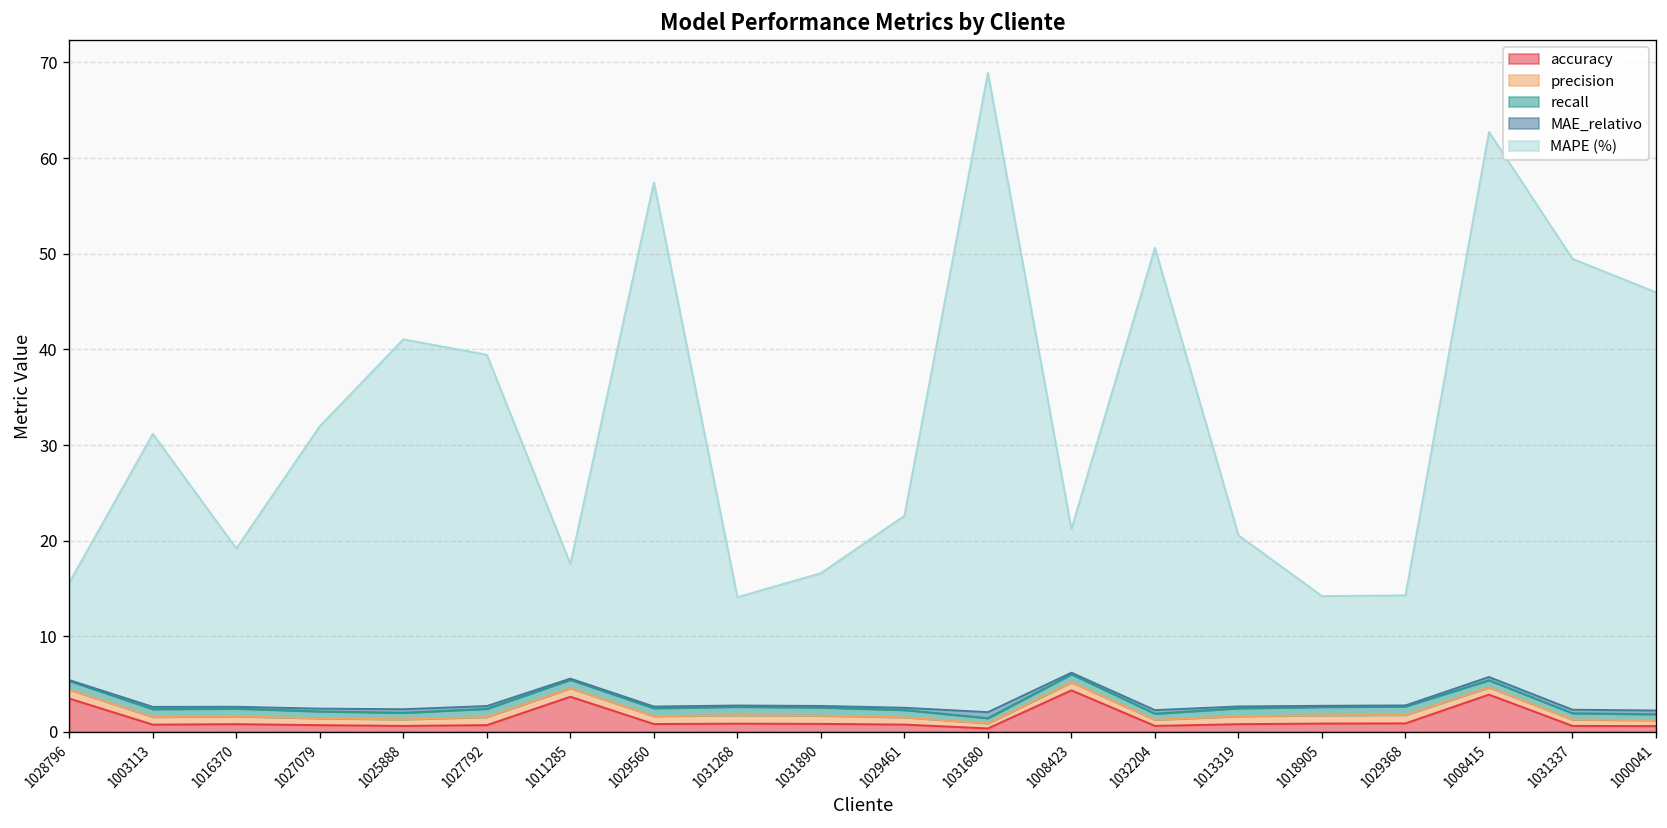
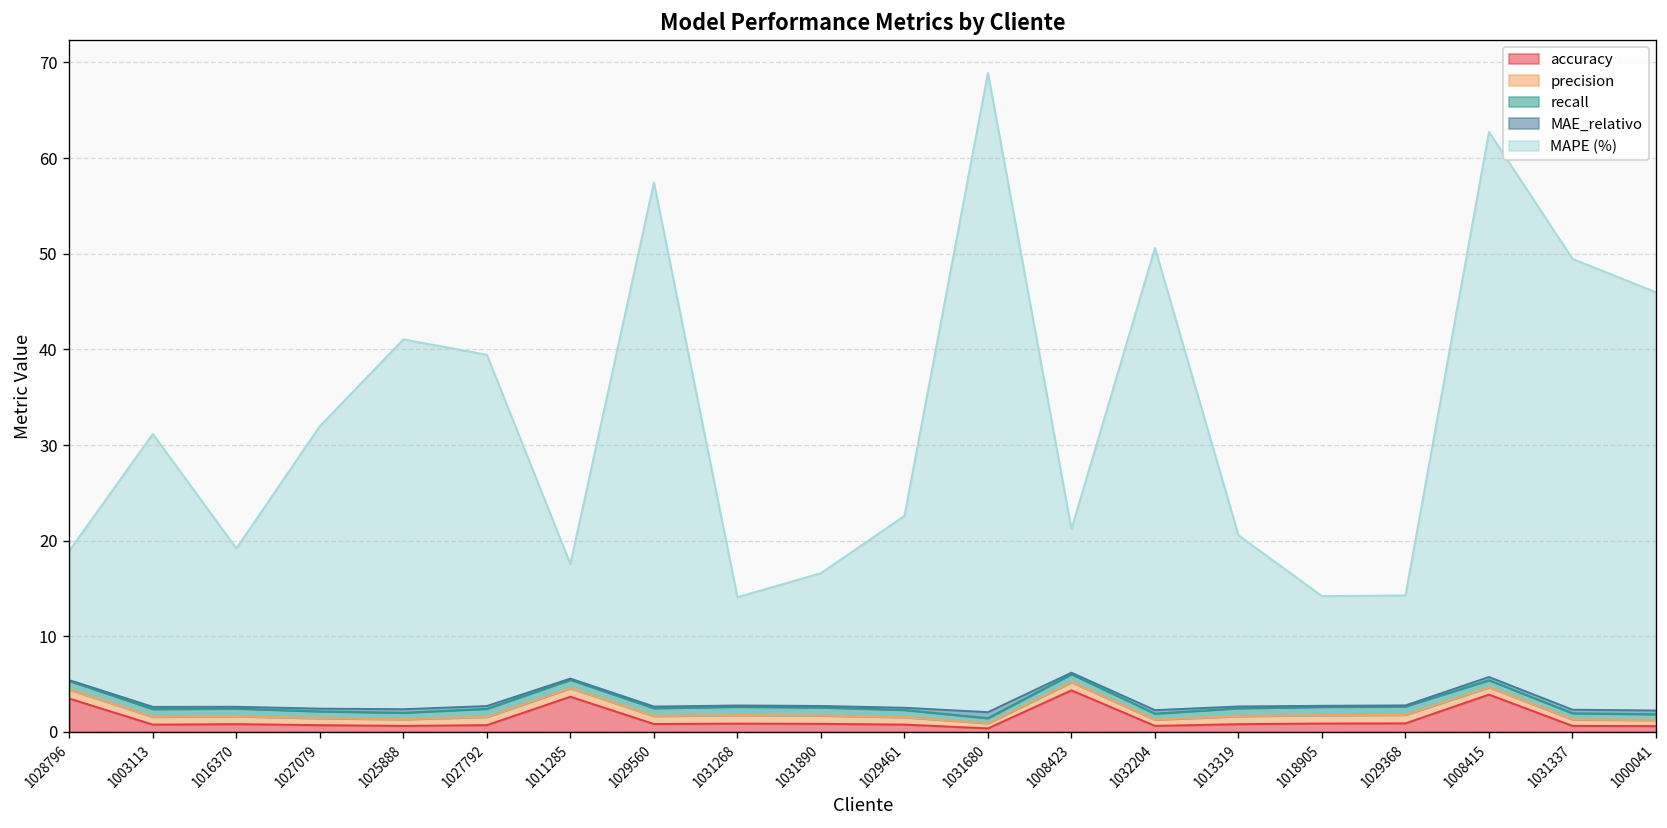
  {
    "accuracy": {
      "1028796": 3,
      "1003113": 1,
      "1016370": 1,
      "1027079": 1,
      "1025888": 1,
      "1027792": 1,
      "1011285": 4,
      "1029560": 1,
      "1031268": 1,
      "1031890": 1,
      "1029461": 1,
      "1031680": 0,
      "1008423": 4,
      "1032204": 1,
      "1013319": 1,
      "1018905": 1,
      "1029368": 1,
      "1008415": 4,
      "1031337": 1,
      "1000041": 1
    },
    "precision": {
      "1028796": 1,
      "1003113": 1,
      "1016370": 1,
      "1027079": 1,
      "1025888": 1,
      "1027792": 1,
      "1011285": 1,
      "1029560": 1,
      "1031268": 1,
      "1031890": 1,
      "1029461": 1,
      "1031680": 1,
      "1008423": 1,
      "1032204": 1,
      "1013319": 1,
      "1018905": 1,
      "1029368": 1,
      "1008415": 1,
      "1031337": 1,
      "1000041": 1
    },
    "MAPE (%)": {
-     "1028796": 10,
+     "1028796": 14,
      "1003113": 29,
      "1016370": 17,
      "1027079": 30,
      "1025888": 39,
      "1027792": 37,
      "1011285": 12,
      "1029560": 55,
      "1031268": 11,
      "1031890": 14,
      "1029461": 20,
      "1031680": 67,
      "1008423": 15,
      "1032204": 48,
      "1013319": 18,
      "1018905": 11,
      "1029368": 12,
      "1008415": 57,
      "1031337": 47,
      "1000041": 44
    }
  }
